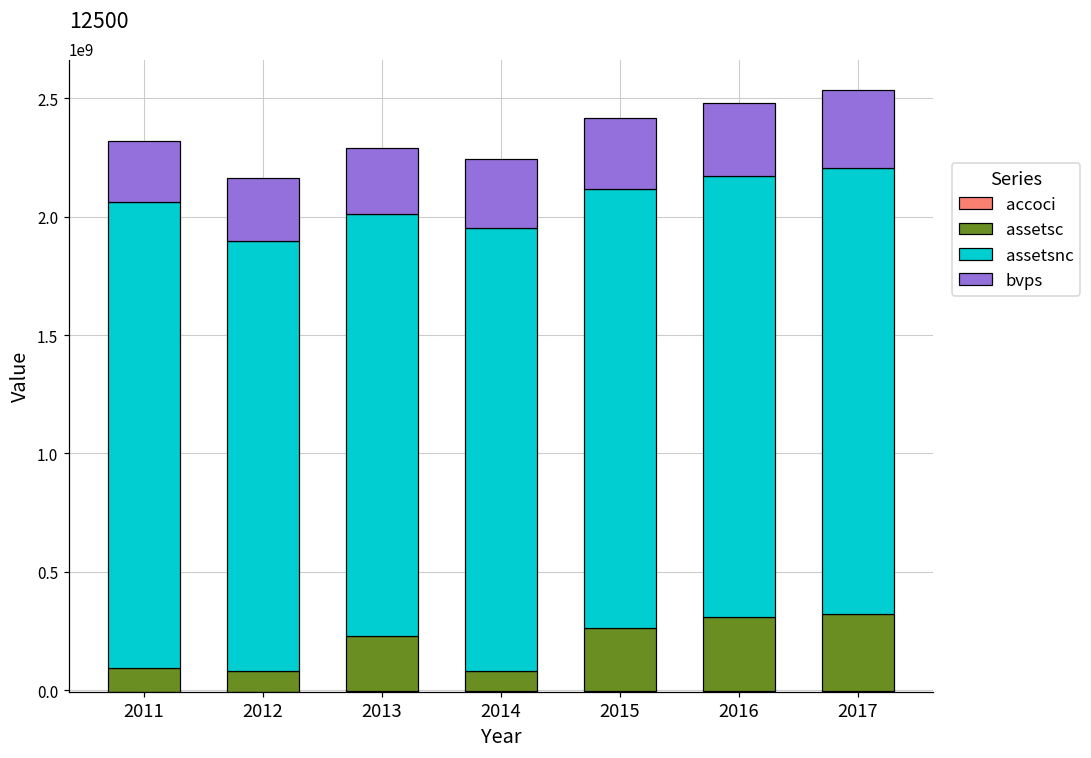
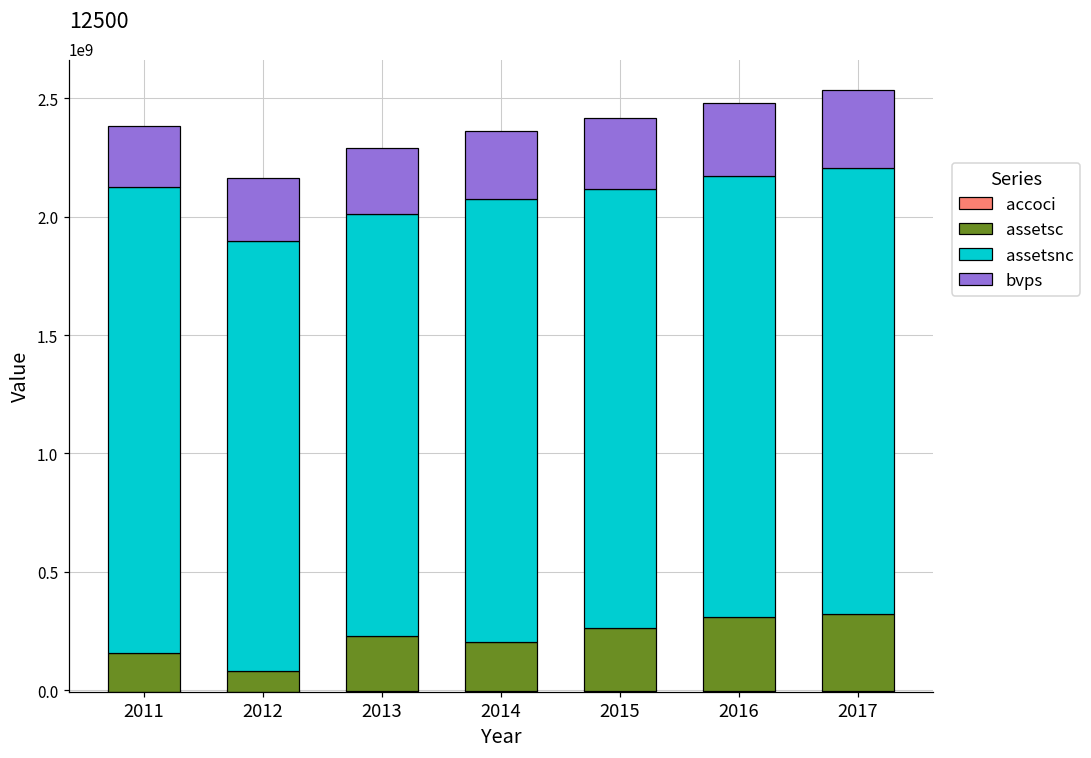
  {
    "assetsc": {
-     "2011": 100000000,
+     "2011": 170000000,
      "2012": 90000000,
      "2013": 240000000,
-     "2014": 90000000,
+     "2014": 210000000,
      "2015": 270000000,
      "2016": 310000000,
      "2017": 330000000
    },
    "assetsnc": {
      "2011": 1960000000,
      "2012": 1810000000,
      "2013": 1780000000,
      "2014": 1870000000,
      "2015": 1850000000,
      "2016": 1860000000,
      "2017": 1880000000
    },
    "bvps": {
      "2011": 260000000,
      "2012": 270000000,
      "2013": 280000000,
      "2014": 290000000,
      "2015": 300000000,
      "2016": 310000000,
      "2017": 330000000
    }
  }
